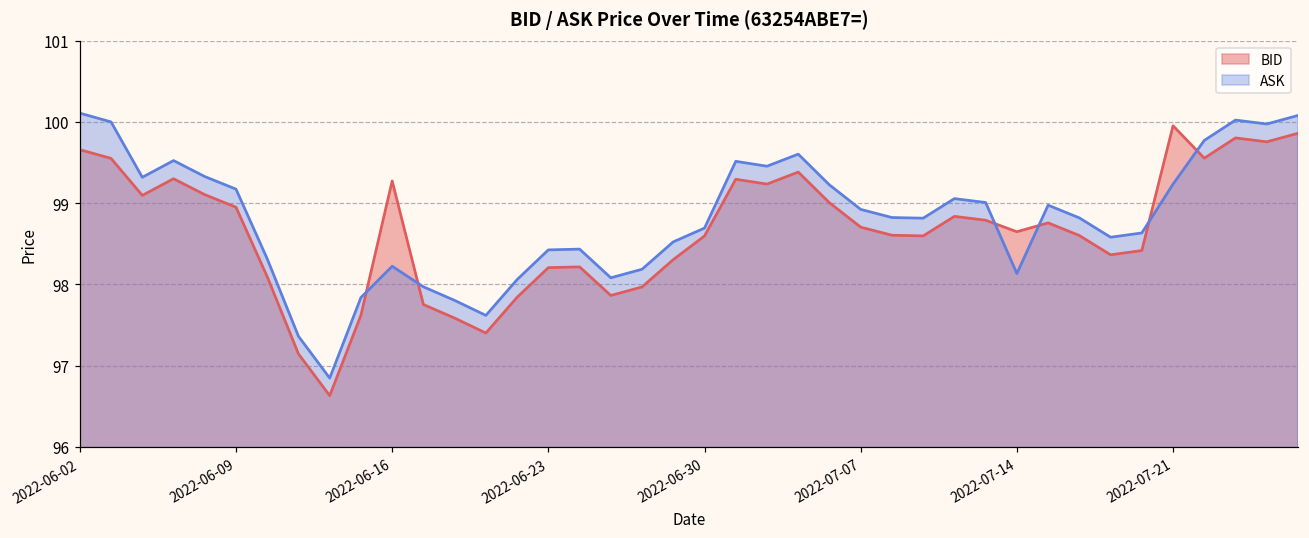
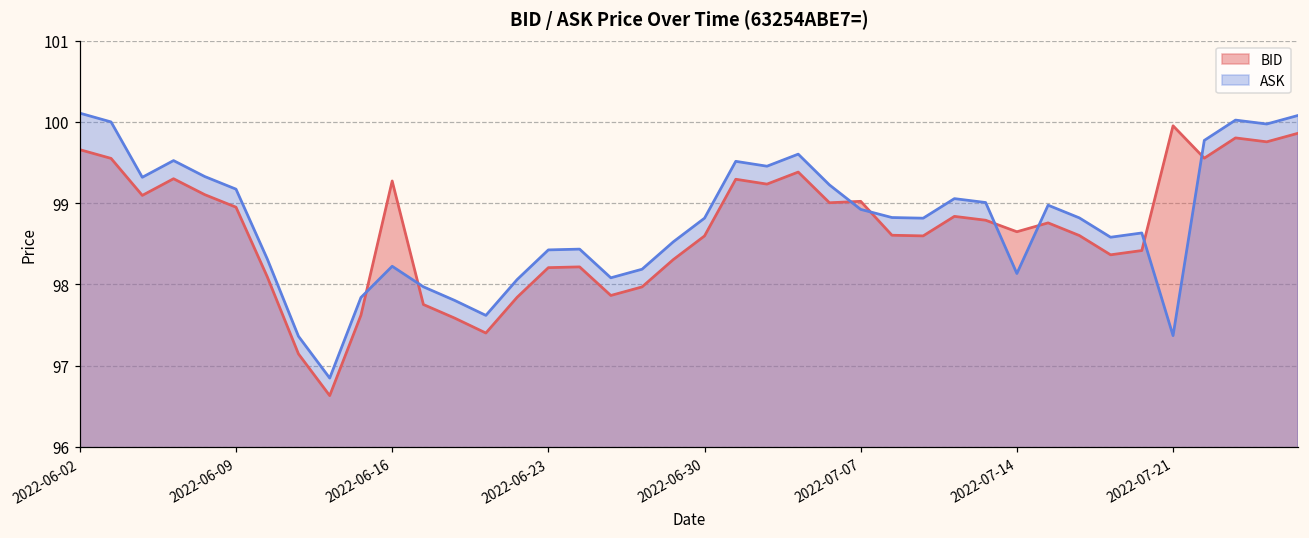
  {
    "BID": {
      "2022-06-02": 99.7,
      "2022-06-09": 99.0,
      "2022-06-16": 99.3,
      "2022-06-23": 98.2,
      "2022-06-30": 98.6,
-     "2022-07-07": 98.7,
+     "2022-07-07": 99.0,
      "2022-07-14": 98.6,
      "2022-07-21": 100.0
    },
    "ASK": {
      "2022-06-02": 100.1,
      "2022-06-09": 99.2,
      "2022-06-16": 98.2,
      "2022-06-23": 98.4,
-     "2022-06-30": 98.7,
+     "2022-06-30": 98.8,
      "2022-07-07": 98.9,
      "2022-07-14": 98.1,
-     "2022-07-21": 99.2
+     "2022-07-21": 97.4
    }
  }
